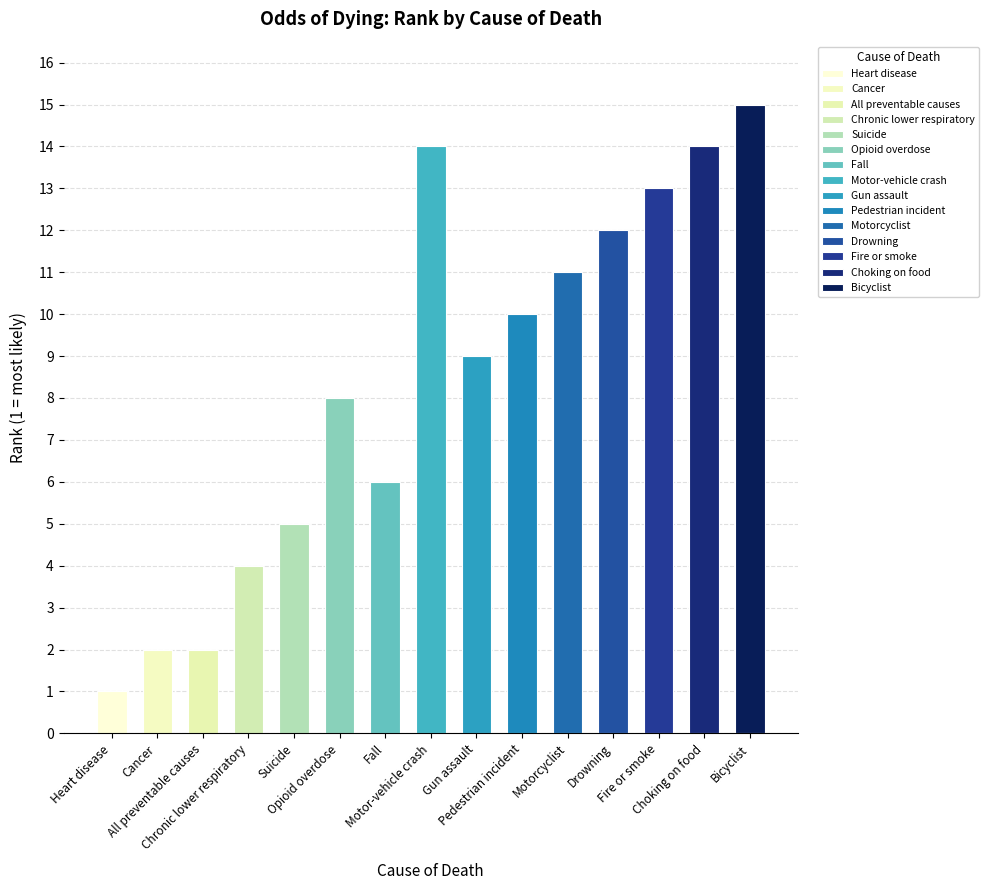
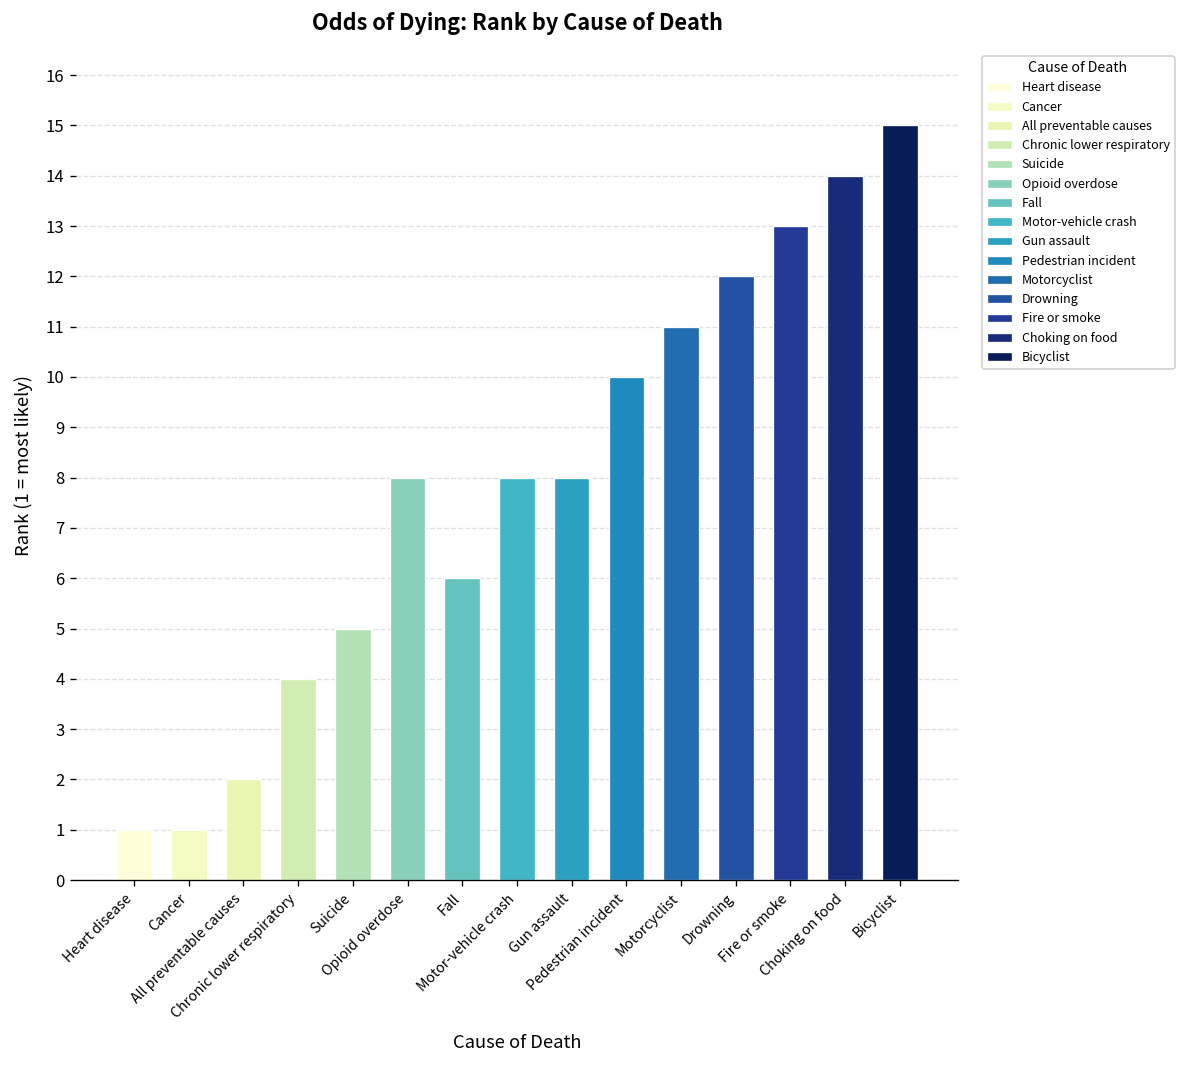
  {
    "Heart disease": 1,
-   "Cancer": 2,
+   "Cancer": 1,
    "All preventable causes": 2,
    "Chronic lower respiratory": 4,
    "Suicide": 5,
    "Opioid overdose": 8,
    "Fall": 6,
-   "Motor-vehicle crash": 14,
-   "Gun assault": 9,
+   "Motor-vehicle crash": 8,
+   "Gun assault": 8,
    "Pedestrian incident": 10,
    "Motorcyclist": 11,
    "Drowning": 12,
    "Fire or smoke": 13,
    "Choking on food": 14,
    "Bicyclist": 15
  }
